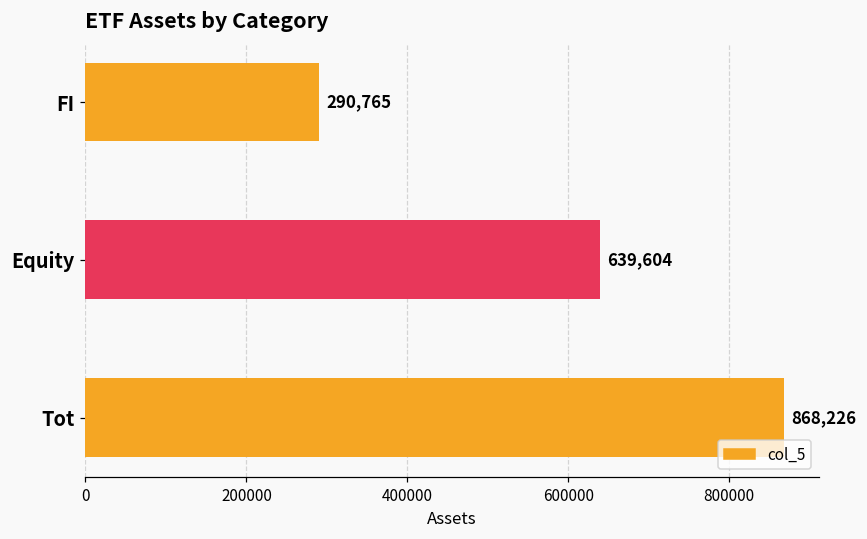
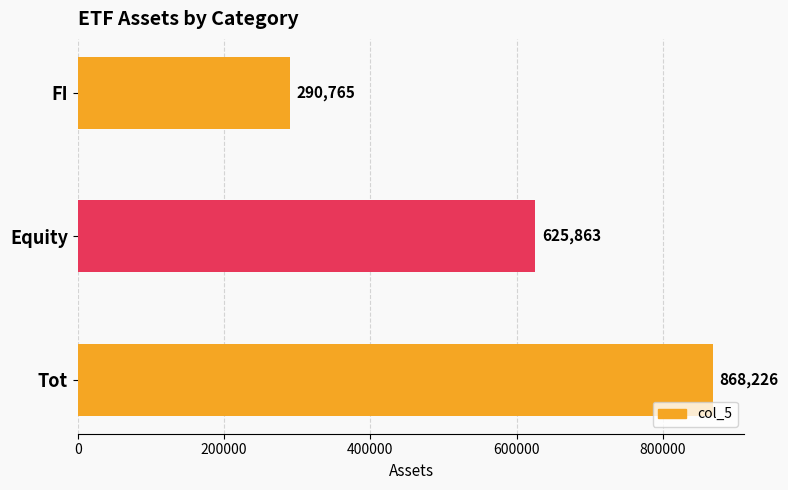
  {
    "FI": "290,765",
-   "Equity": "639,604",
+   "Equity": "625,863",
    "Tot": "868,226"
  }
